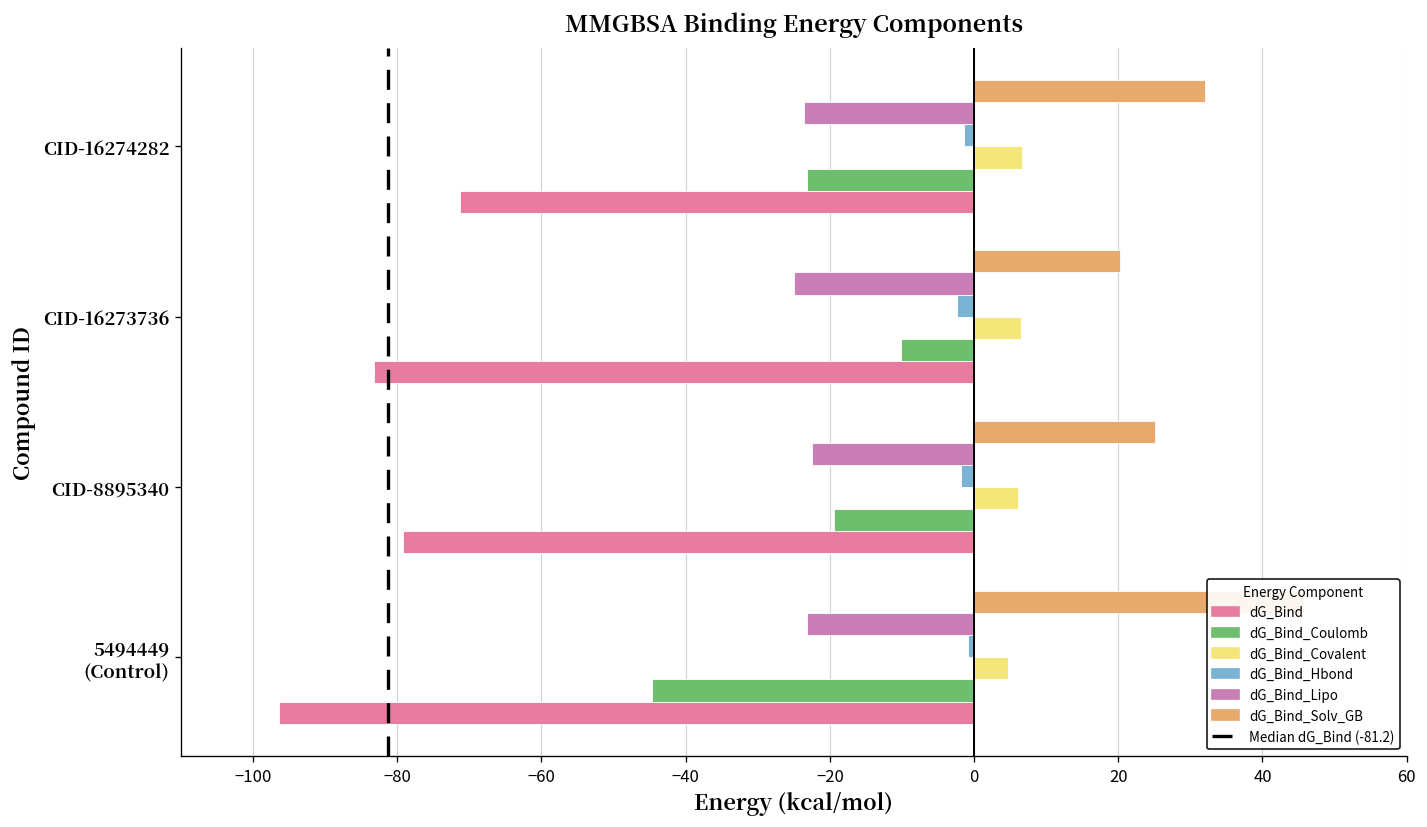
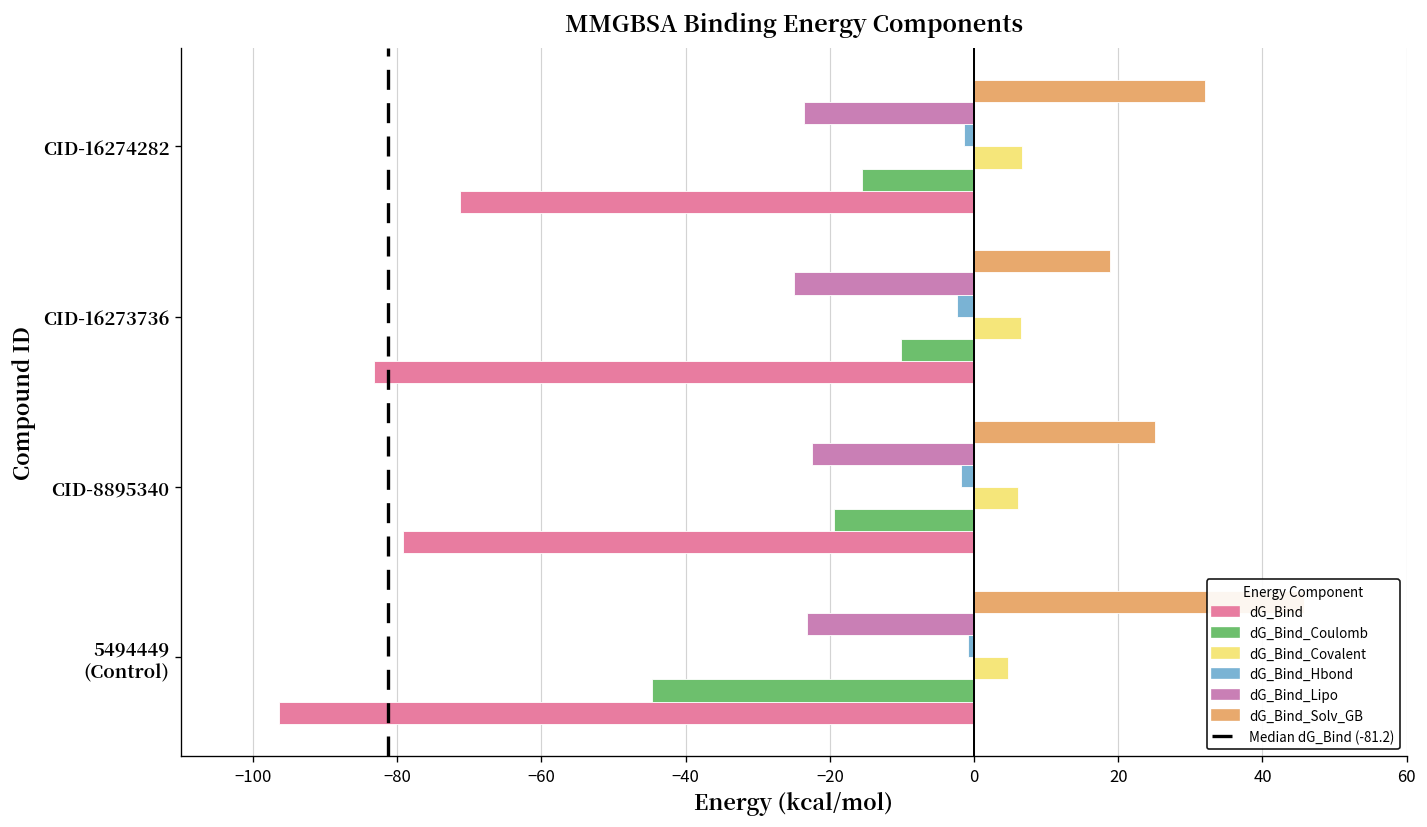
  {
    "dG_Bind_Coulomb": {
-     "CID-16274282": -23,
+     "CID-16274282": -16,
      "CID-16273736": -10,
      "CID-8895340": -19,
      "5494449 (Control)": -45
    },
    "dG_Bind_Covalent": {
      "CID-16274282": 7,
      "CID-16273736": 7,
      "CID-8895340": 6,
      "5494449 (Control)": 5
    },
    "dG_Bind_Hbond": {
      "CID-16274282": -1,
      "CID-16273736": -2,
      "CID-8895340": -2,
      "5494449 (Control)": -1
    },
    "dG_Bind_Solv_GB": {
      "CID-16274282": 32,
-     "CID-16273736": 20,
+     "CID-16273736": 19,
      "CID-8895340": 25
    }
  }
